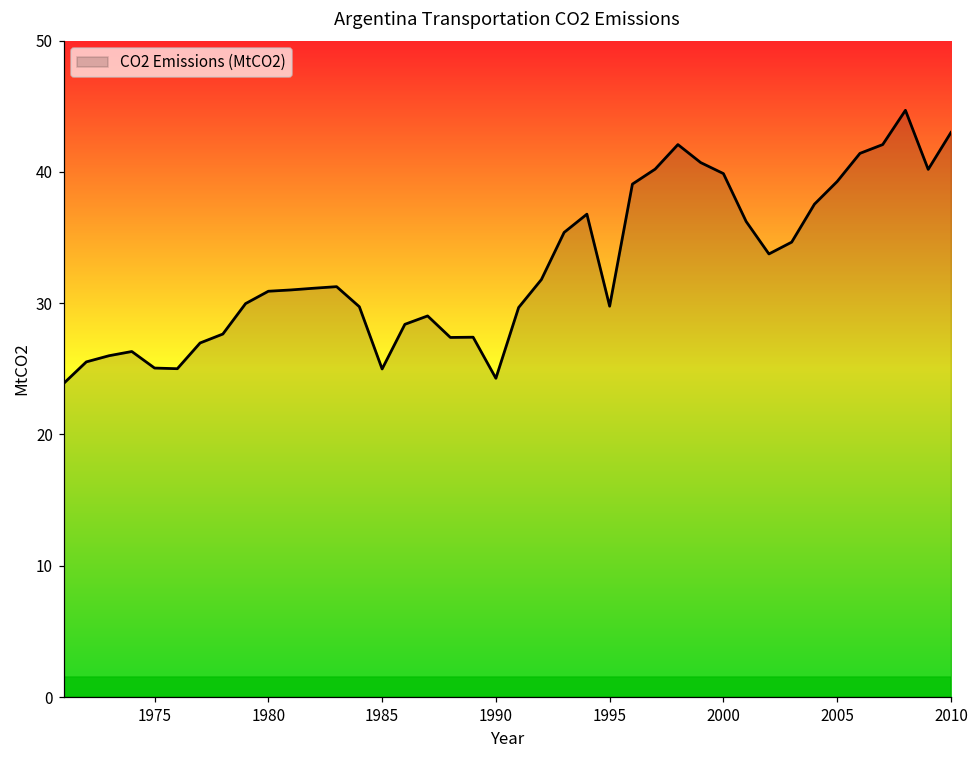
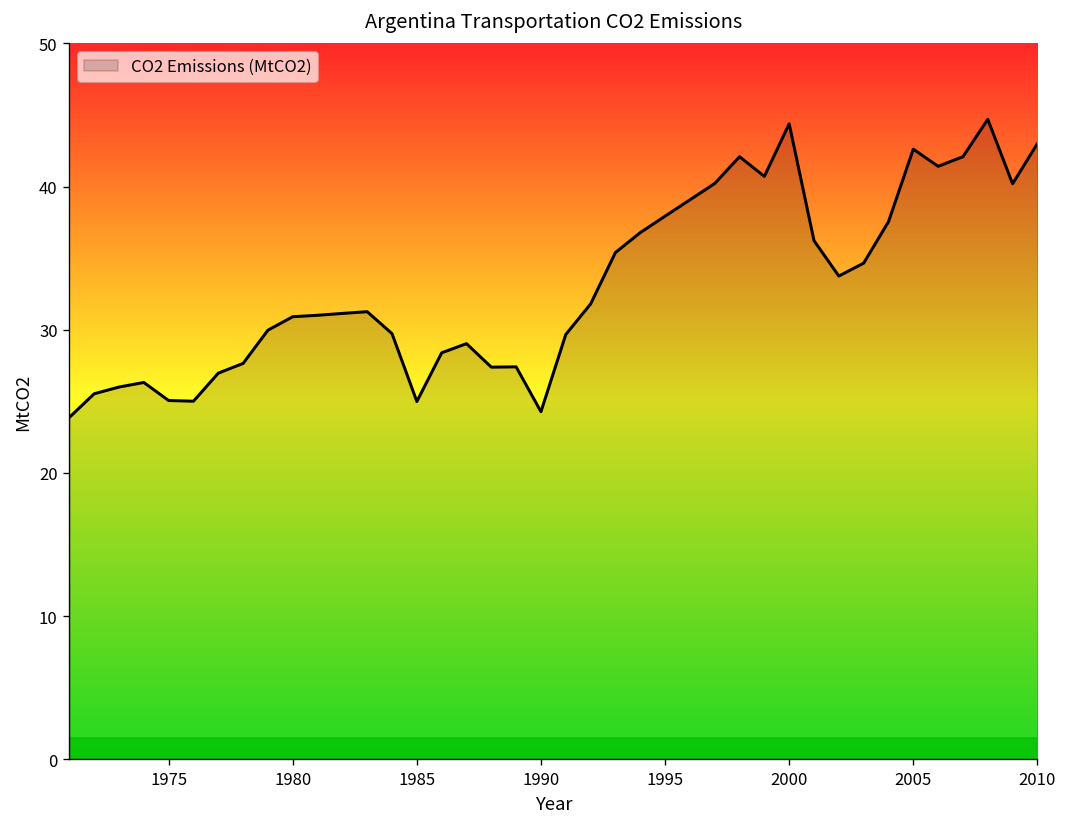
  {
    "1975": 25.1,
    "1980": 30.9,
    "1985": 25.0,
    "1990": 24.3,
-   "1995": 29.8,
-   "2000": 39.9,
-   "2005": 39.3,
+   "1995": 37.9,
+   "2000": 44.4,
+   "2005": 42.6,
    "2010": 43.0
  }
